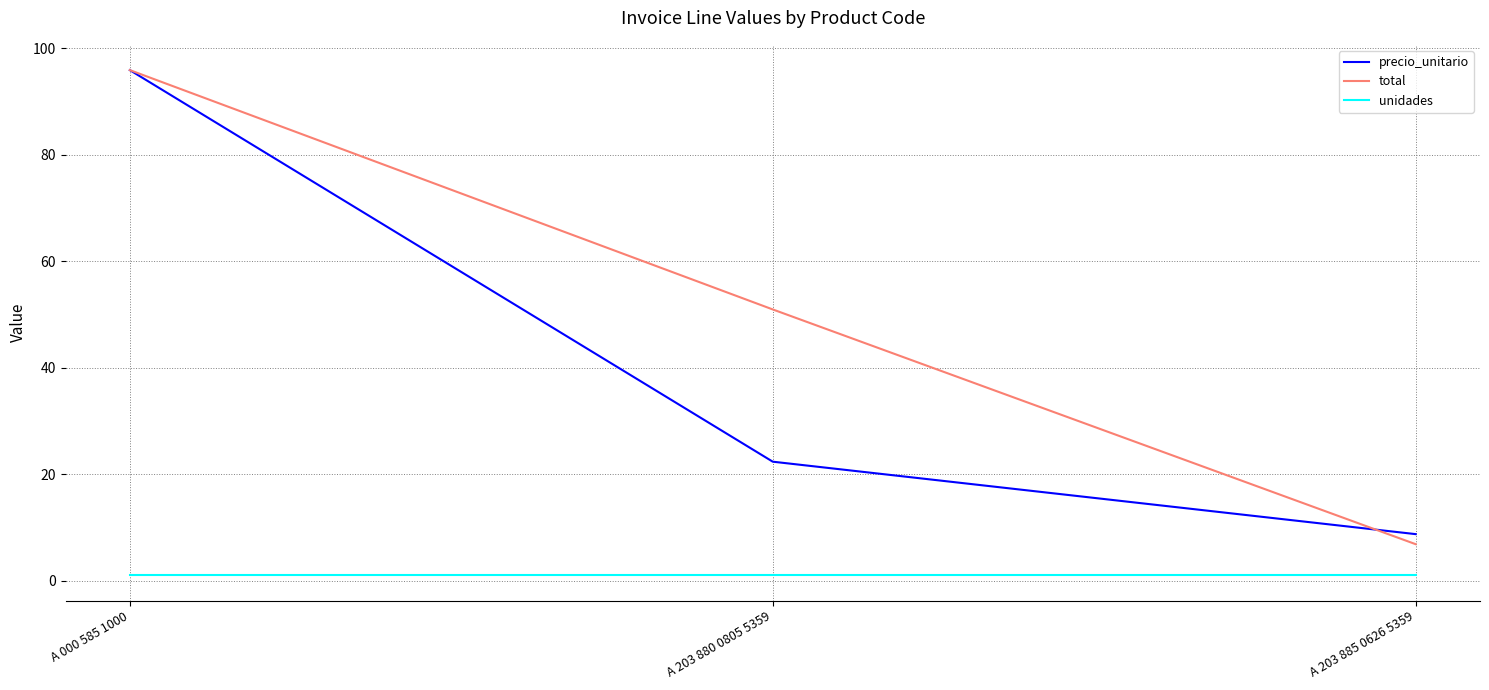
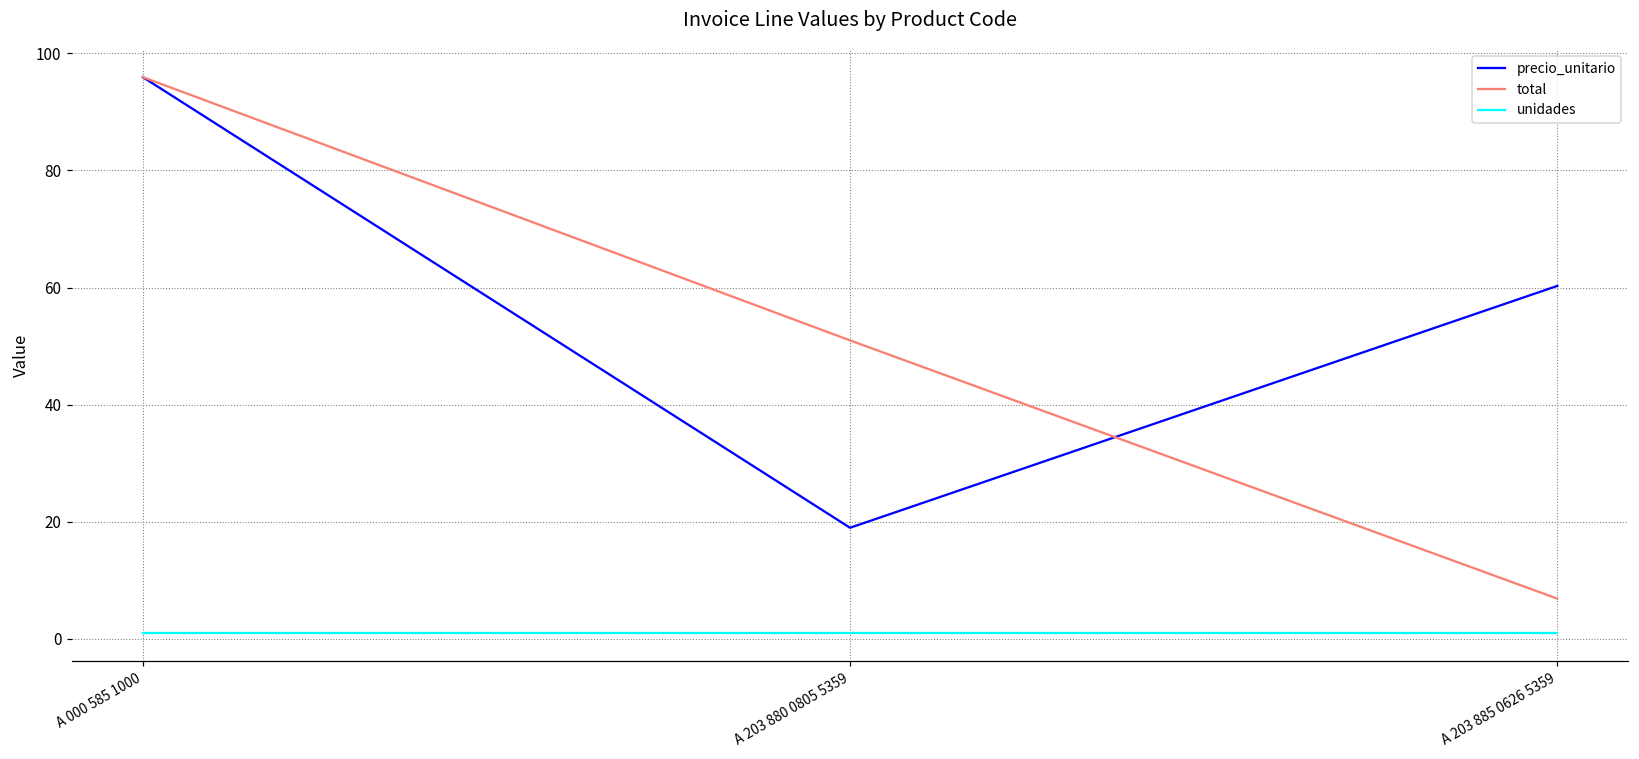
  {
    "precio_unitario": {
-     "A 203 880 0805 5359": 22,
-     "A 203 885 0626 5359": 9
+     "A 203 880 0805 5359": 19,
+     "A 203 885 0626 5359": 60
    },
    "total": {
      "A 203 880 0805 5359": 51,
      "A 203 885 0626 5359": 7
    },
    "unidades": {
      "A 000 585 1000": 1,
      "A 203 880 0805 5359": 1,
      "A 203 885 0626 5359": 1
    }
  }
